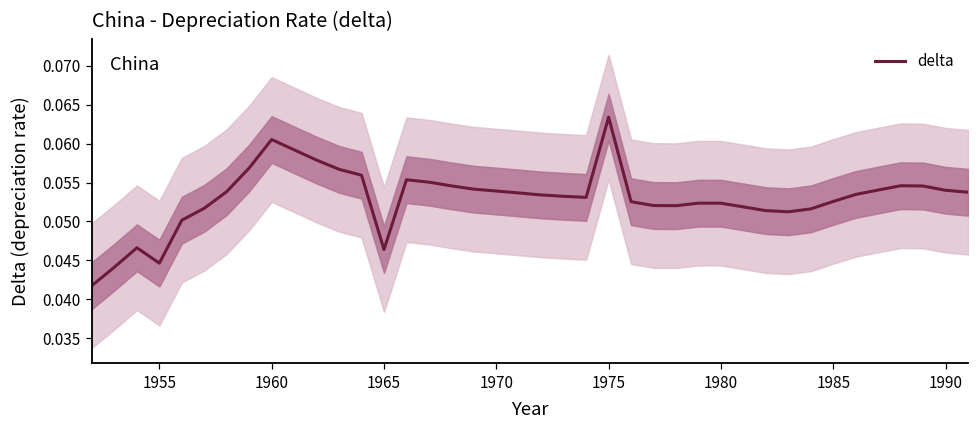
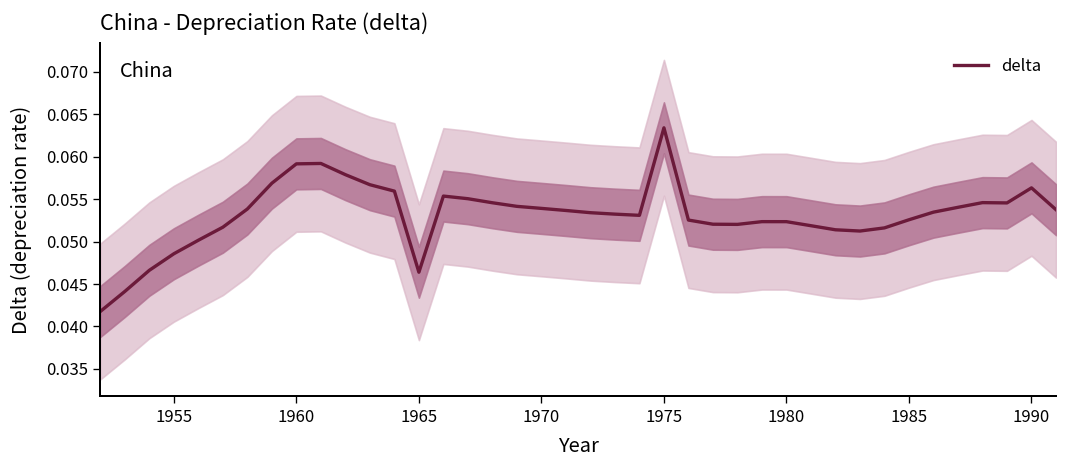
  {
    "delta": {
-     "1955": 0.045,
-     "1960": 0.061,
+     "1955": 0.049,
+     "1960": 0.059,
      "1965": 0.046,
      "1970": 0.054,
      "1975": 0.063,
      "1980": 0.052,
      "1985": 0.053,
-     "1990": 0.054
+     "1990": 0.056
    }
  }
